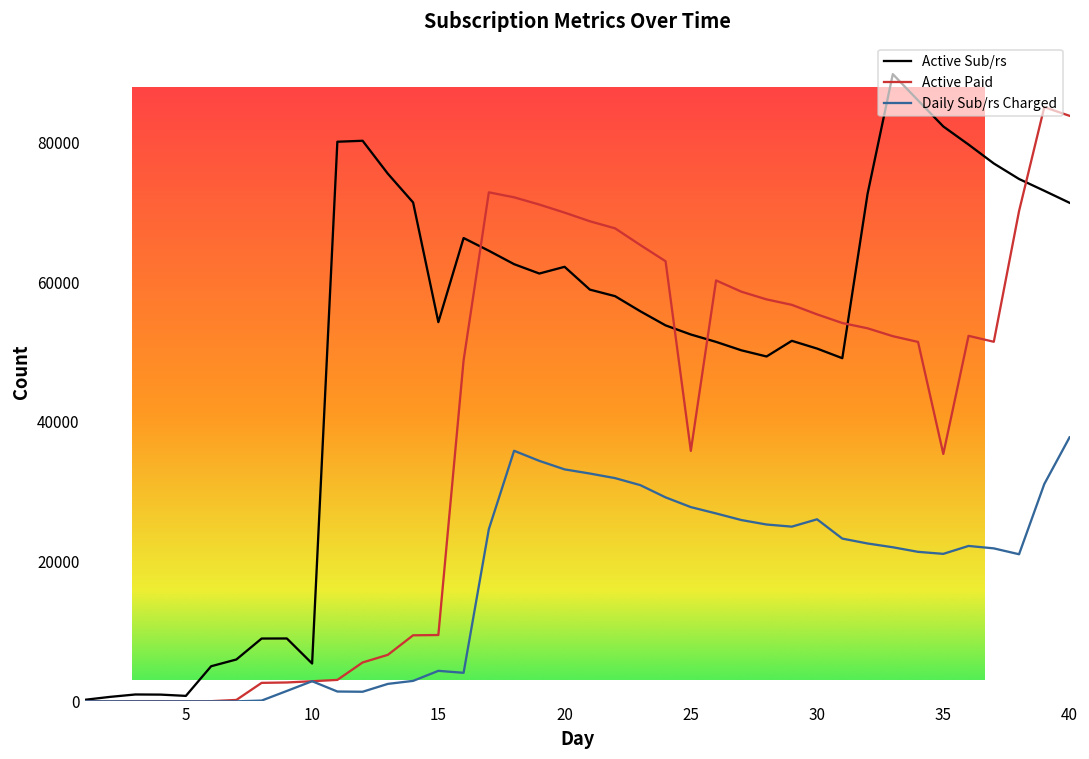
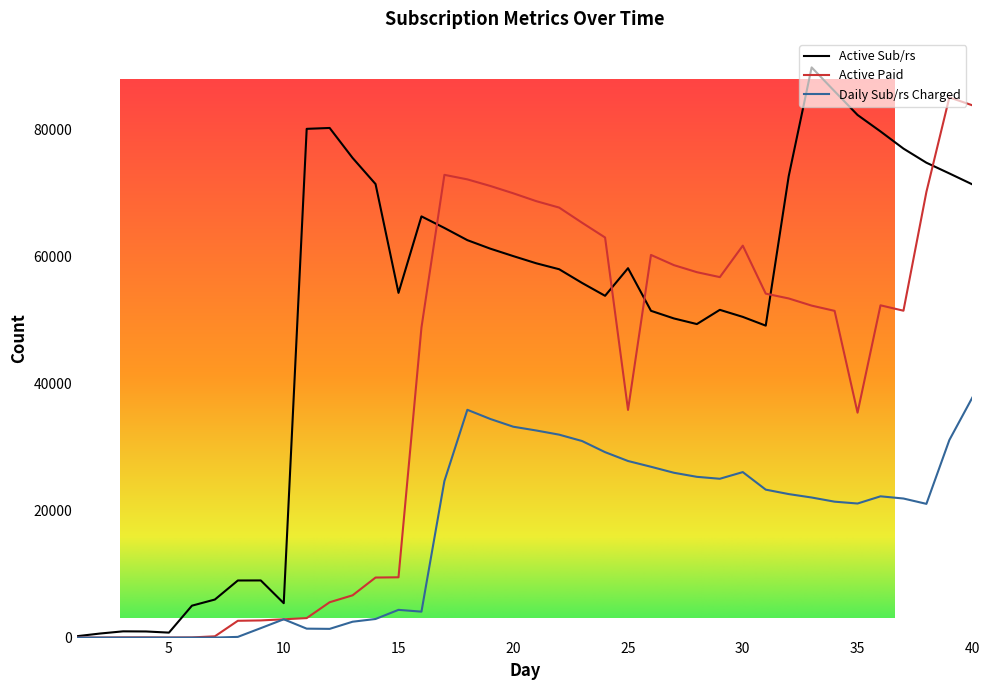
  {
    "Subscription Metrics Over Time": {
      "Active Sub/rs": {
        "5": 1000,
        "10": 5000,
        "15": 54000,
-       "20": 62000,
-       "25": 53000,
+       "20": 60000,
+       "25": 58000,
        "30": 50000,
        "35": 82000,
        "40": 71000
      },
      "Active Paid": {
        "15": 9000,
        "20": 70000,
        "25": 36000,
-       "30": 55000,
+       "30": 62000,
        "35": 35000,
        "40": 84000
      },
      "Daily Sub/rs Charged": {
        "15": 4000,
        "20": 33000,
        "25": 28000,
        "30": 26000,
        "35": 21000,
        "40": 38000
      }
    }
  }
